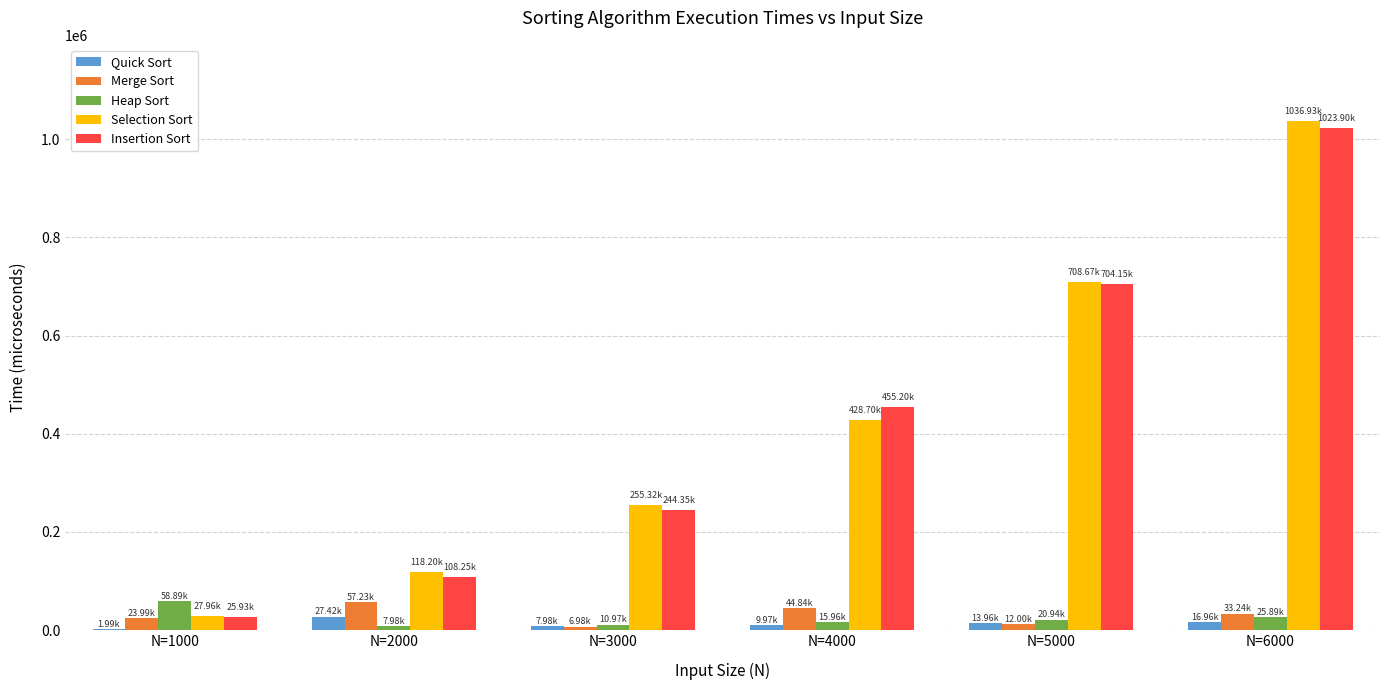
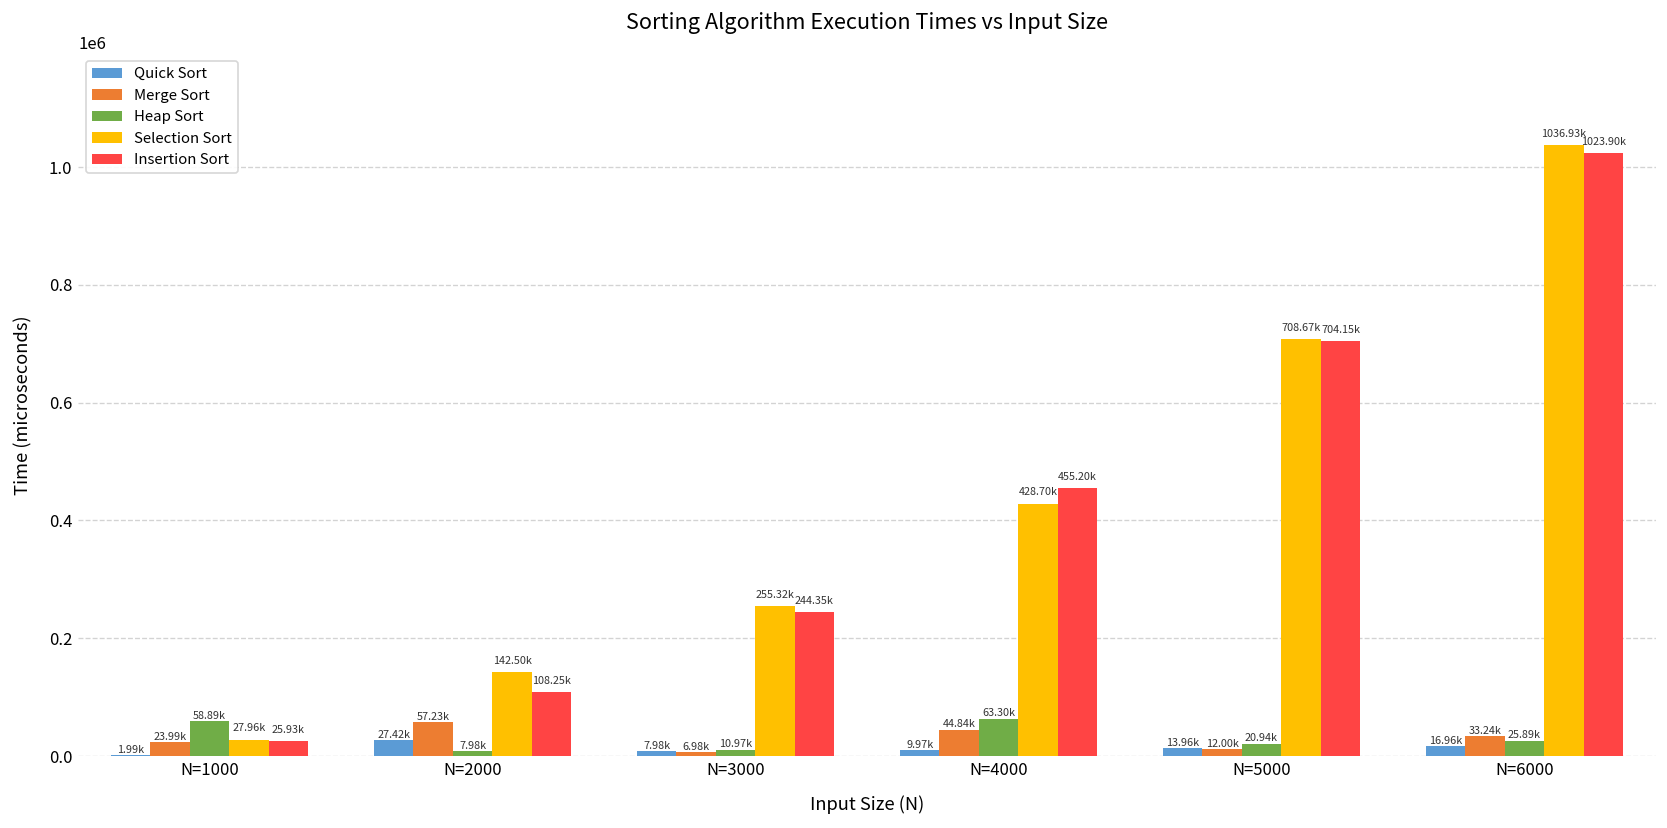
  {
    "Quick Sort": {
      "N=1000": "1.99k",
      "N=2000": "27.42k",
      "N=3000": "7.98k",
      "N=4000": "9.97k",
      "N=5000": "13.96k",
      "N=6000": "16.96k"
    },
    "Merge Sort": {
      "N=1000": "23.99k",
      "N=2000": "57.23k",
      "N=3000": "6.98k",
      "N=4000": "44.84k",
      "N=5000": "12.00k",
      "N=6000": "33.24k"
    },
    "Heap Sort": {
      "N=1000": "58.89k",
      "N=2000": "7.98k",
      "N=3000": "10.97k",
-     "N=4000": "15.96k",
+     "N=4000": "63.30k",
      "N=5000": "20.94k",
      "N=6000": "25.89k"
    },
    "Selection Sort": {
      "N=1000": "27.96k",
-     "N=2000": "118.20k",
+     "N=2000": "142.50k",
      "N=3000": "255.32k",
      "N=4000": "428.70k",
      "N=5000": "708.67k",
      "N=6000": "1036.93k"
    },
    "Insertion Sort": {
      "N=1000": "25.93k",
      "N=2000": "108.25k",
      "N=3000": "244.35k",
      "N=4000": "455.20k",
      "N=5000": "704.15k",
      "N=6000": "1023.90k"
    }
  }
